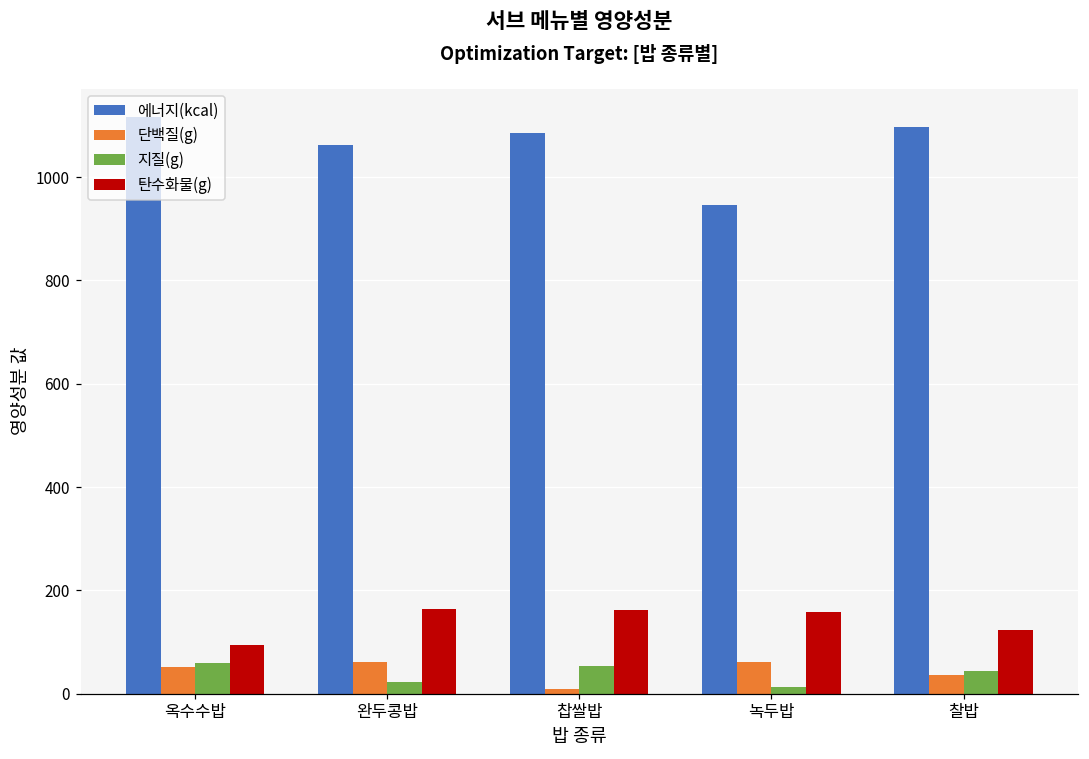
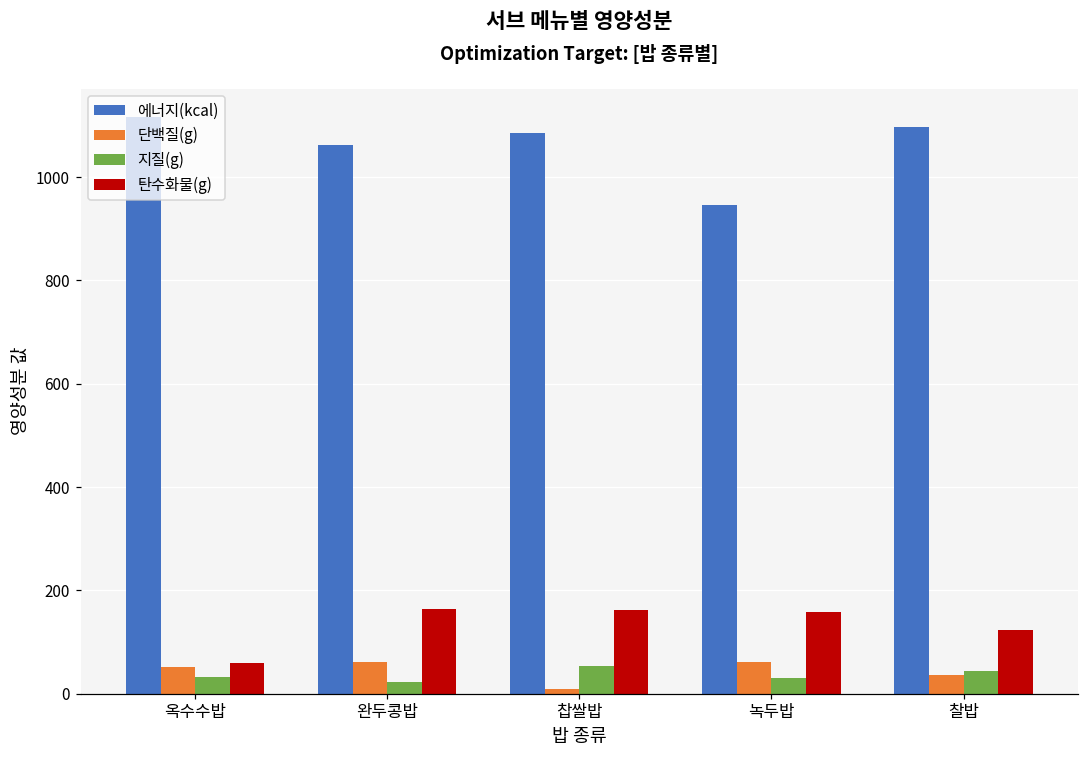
  {
    "에너지(kcal)": {
      "완두콩밥": 1060,
      "찹쌀밥": 1090,
      "녹두밥": 950,
      "찰밥": 1100
    },
    "단백질(g)": {
      "옥수수밥": 50,
      "완두콩밥": 60,
      "찹쌀밥": 10,
      "녹두밥": 60,
      "찰밥": 40
    },
    "지질(g)": {
-     "옥수수밥": 60,
+     "옥수수밥": 30,
      "완두콩밥": 20,
      "찹쌀밥": 50,
-     "녹두밥": 10,
+     "녹두밥": 30,
      "찰밥": 40
    },
    "탄수화물(g)": {
-     "옥수수밥": 90,
+     "옥수수밥": 60,
      "완두콩밥": 160,
      "찹쌀밥": 160,
      "녹두밥": 160,
      "찰밥": 120
    }
  }
